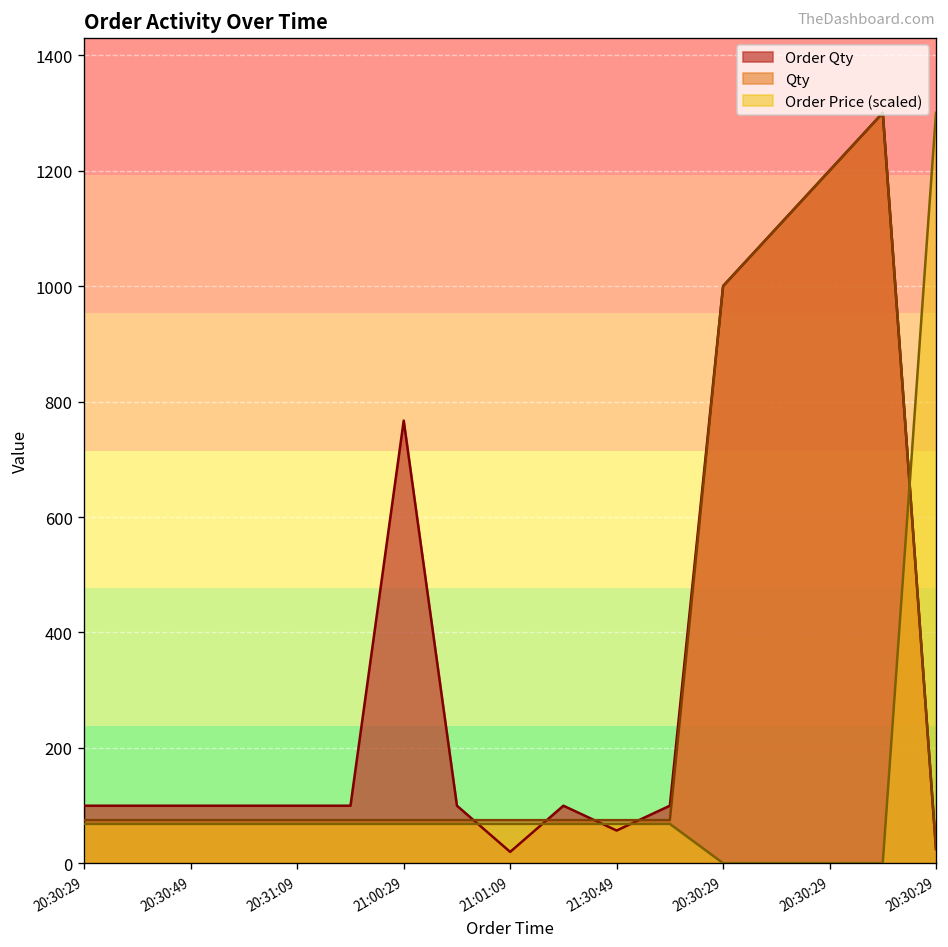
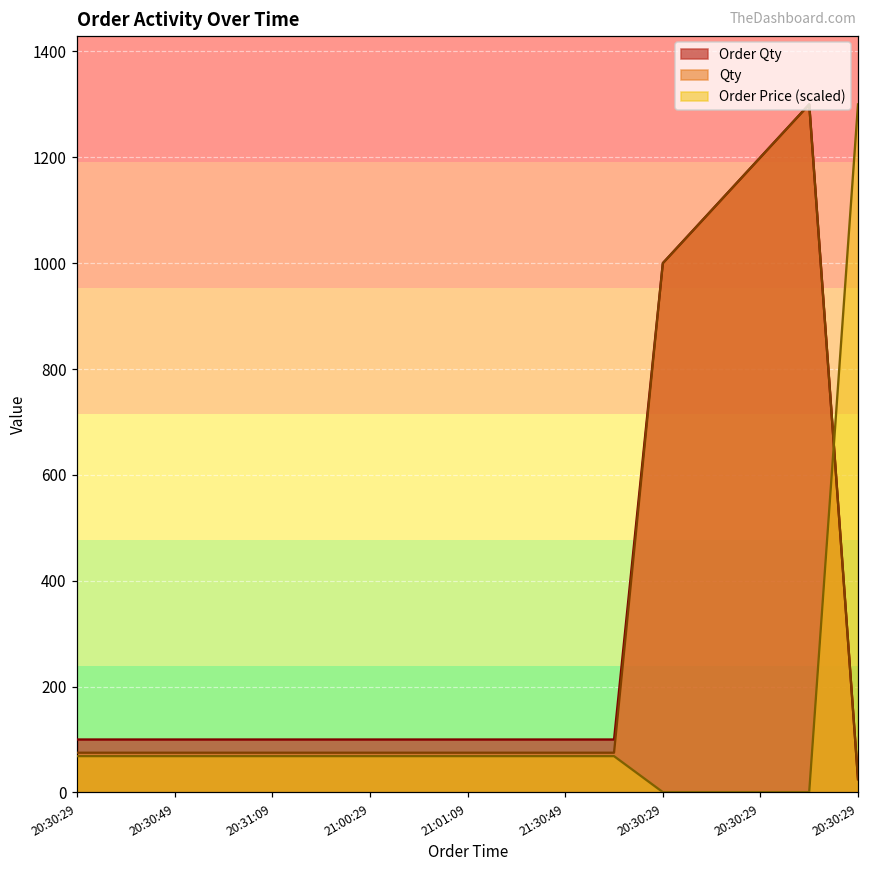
  {
    "Order Qty": {
-     "21:00:29": 770,
-     "21:01:09": 20,
-     "21:30:49": 60
+     "21:00:29": 100,
+     "21:01:09": 100,
+     "21:30:49": 100
    },
    "Qty": {
      "21:00:29": 80,
      "21:01:09": 80,
      "21:30:49": 80
    },
    "Order Price (scaled)": {
      "21:00:29": 70,
      "21:01:09": 70,
      "21:30:49": 70
    }
  }
